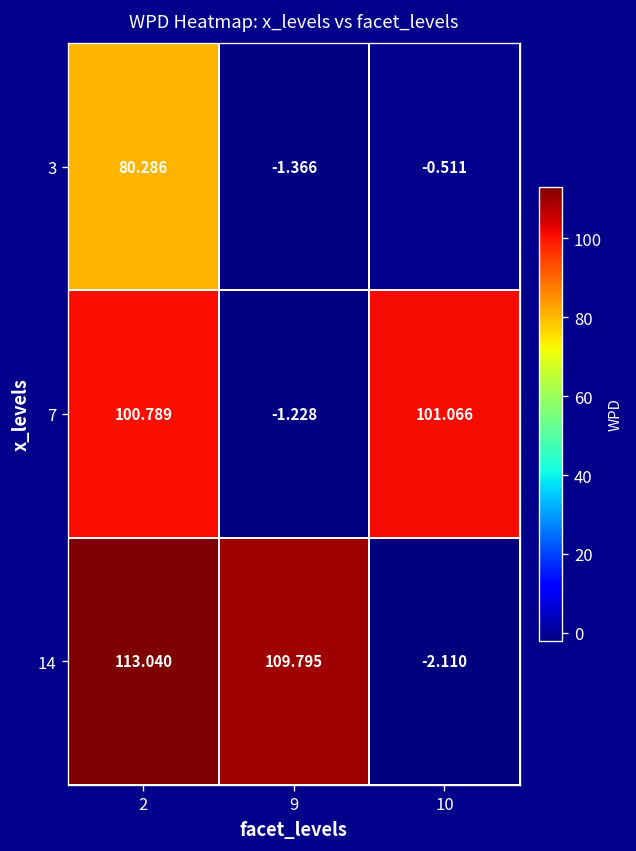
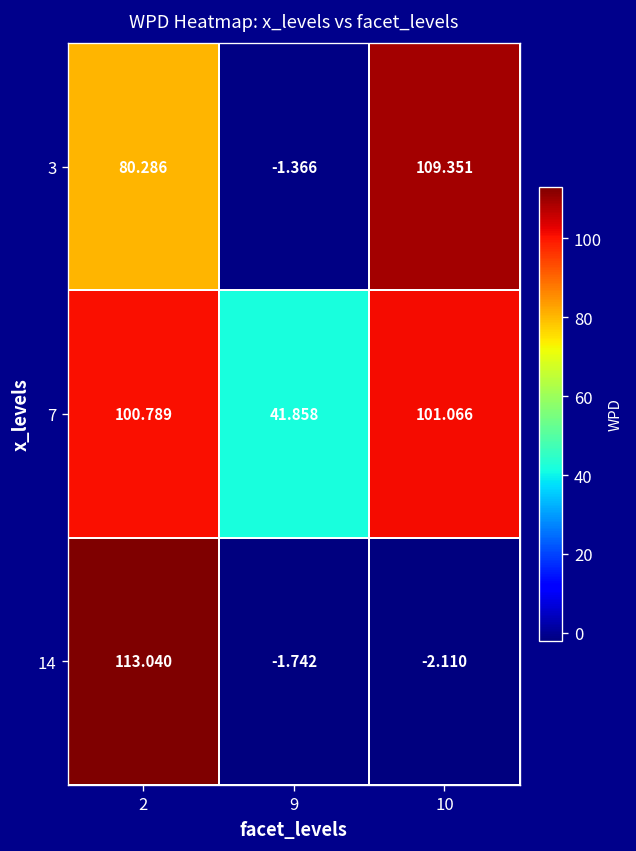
  {
    "3": {
      "2": 80.286,
      "9": -1.366,
-     "10": -0.511
+     "10": 109.351
    },
    "7": {
      "2": 100.789,
-     "9": -1.228,
+     "9": 41.858,
      "10": 101.066
    },
    "14": {
      "2": 113.040,
-     "9": 109.795,
+     "9": -1.742,
      "10": -2.110
    }
  }
